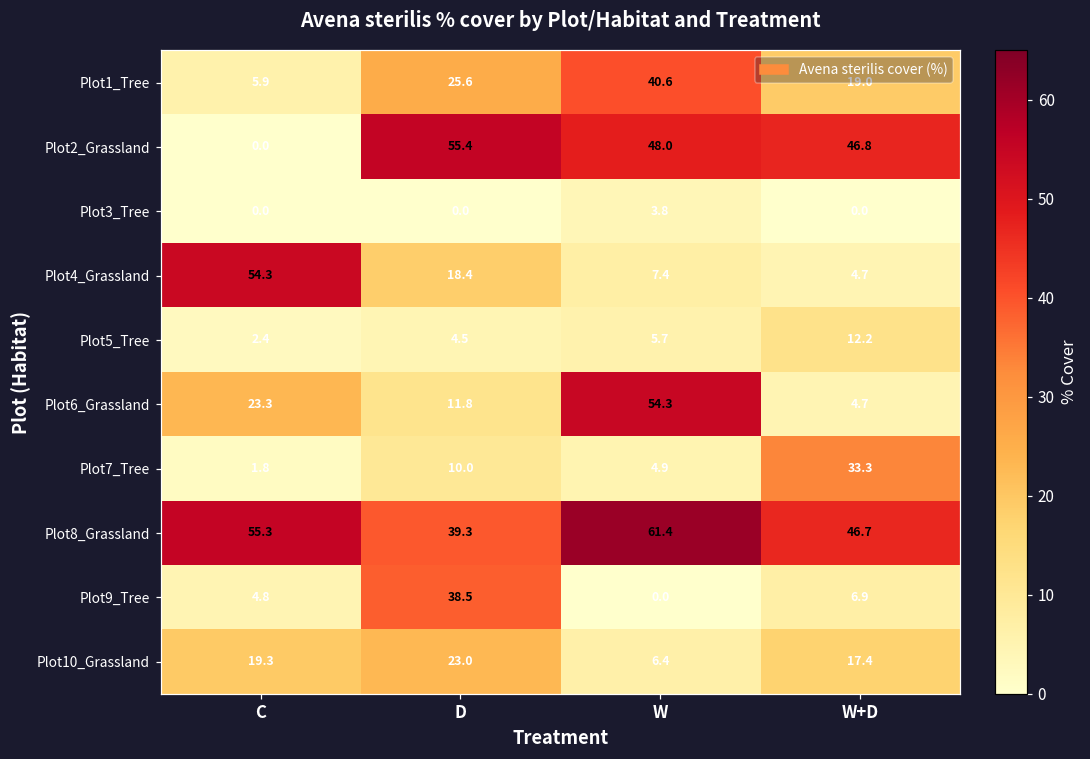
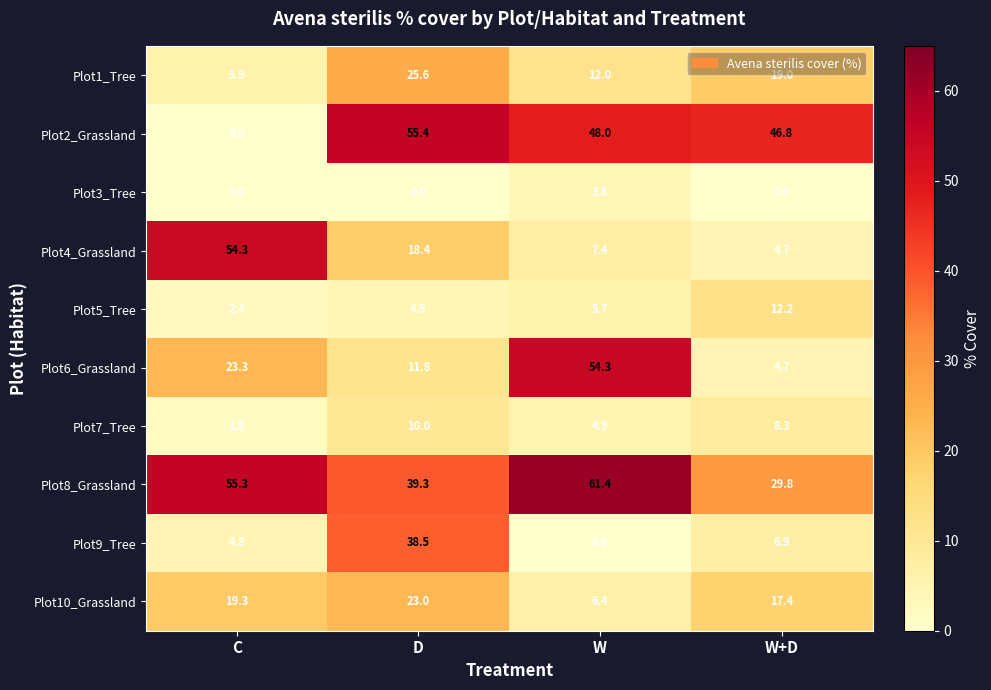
  {
    "Plot1_Tree": {
      "C": 5.9,
      "D": 25.6,
-     "W": 40.6
+     "W": 12.0
    },
    "Plot2_Grassland": {
      "C": 0.0,
      "D": 55.4,
      "W": 48.0,
      "W+D": 46.8
    },
    "Plot3_Tree": {
      "C": 0.0,
      "D": 0.0,
      "W": 3.8,
      "W+D": 0.0
    },
    "Plot4_Grassland": {
      "C": 54.3,
      "D": 18.4,
      "W": 7.4,
      "W+D": 4.7
    },
    "Plot5_Tree": {
      "C": 2.4,
      "D": 4.5,
      "W": 5.7,
      "W+D": 12.2
    },
    "Plot6_Grassland": {
      "C": 23.3,
      "D": 11.8,
      "W": 54.3,
      "W+D": 4.7
    },
    "Plot7_Tree": {
      "C": 1.8,
      "D": 10.0,
      "W": 4.9,
-     "W+D": 33.3
+     "W+D": 8.3
    },
    "Plot8_Grassland": {
      "C": 55.3,
      "D": 39.3,
      "W": 61.4,
-     "W+D": 46.7
+     "W+D": 29.8
    },
    "Plot9_Tree": {
      "C": 4.8,
      "D": 38.5,
      "W": 0.0,
      "W+D": 6.9
    },
    "Plot10_Grassland": {
      "C": 19.3,
      "D": 23.0,
      "W": 6.4,
      "W+D": 17.4
    }
  }
